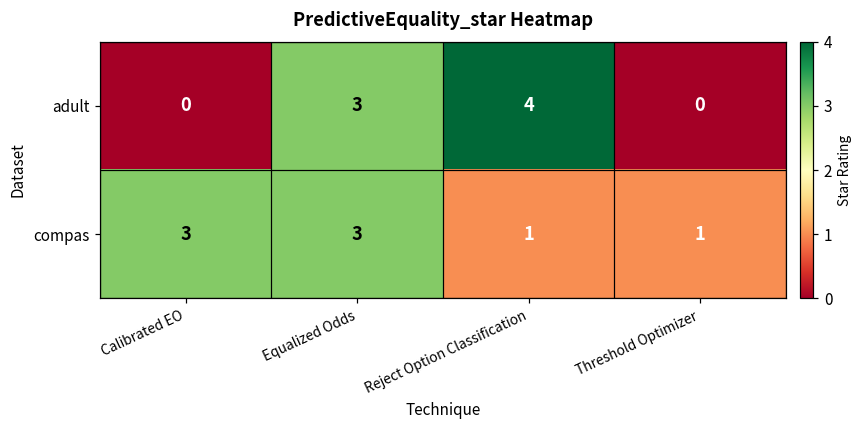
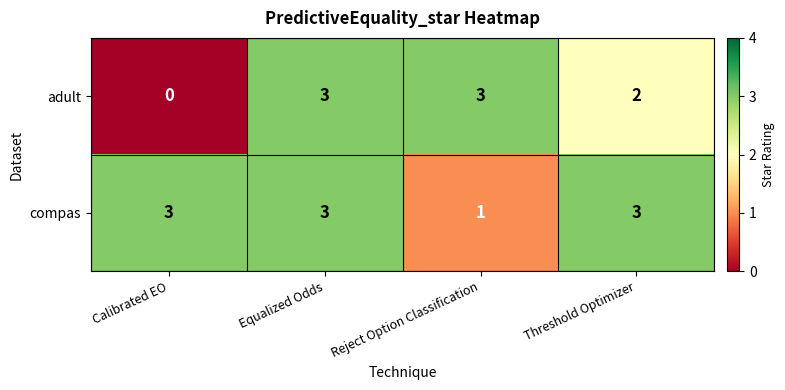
  {
    "adult": {
      "Calibrated EO": 0,
      "Equalized Odds": 3,
-     "Reject Option Classification": 4,
-     "Threshold Optimizer": 0
+     "Reject Option Classification": 3,
+     "Threshold Optimizer": 2
    },
    "compas": {
      "Calibrated EO": 3,
      "Equalized Odds": 3,
      "Reject Option Classification": 1,
-     "Threshold Optimizer": 1
+     "Threshold Optimizer": 3
    }
  }
